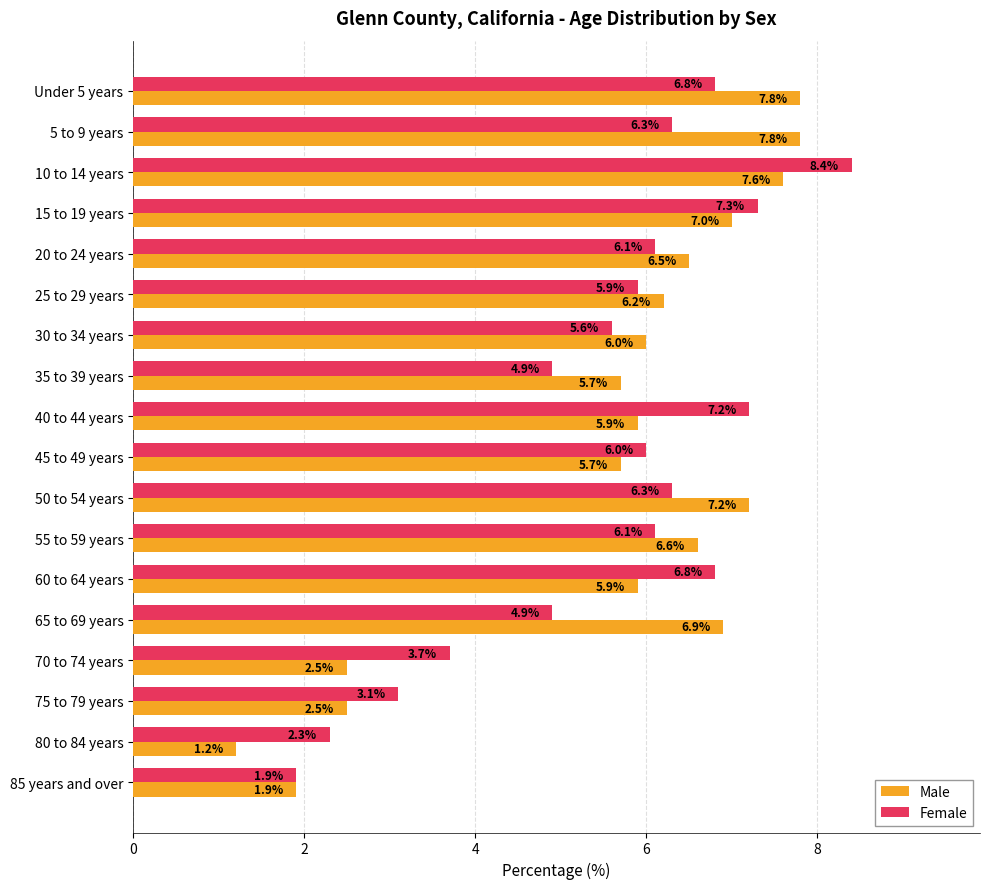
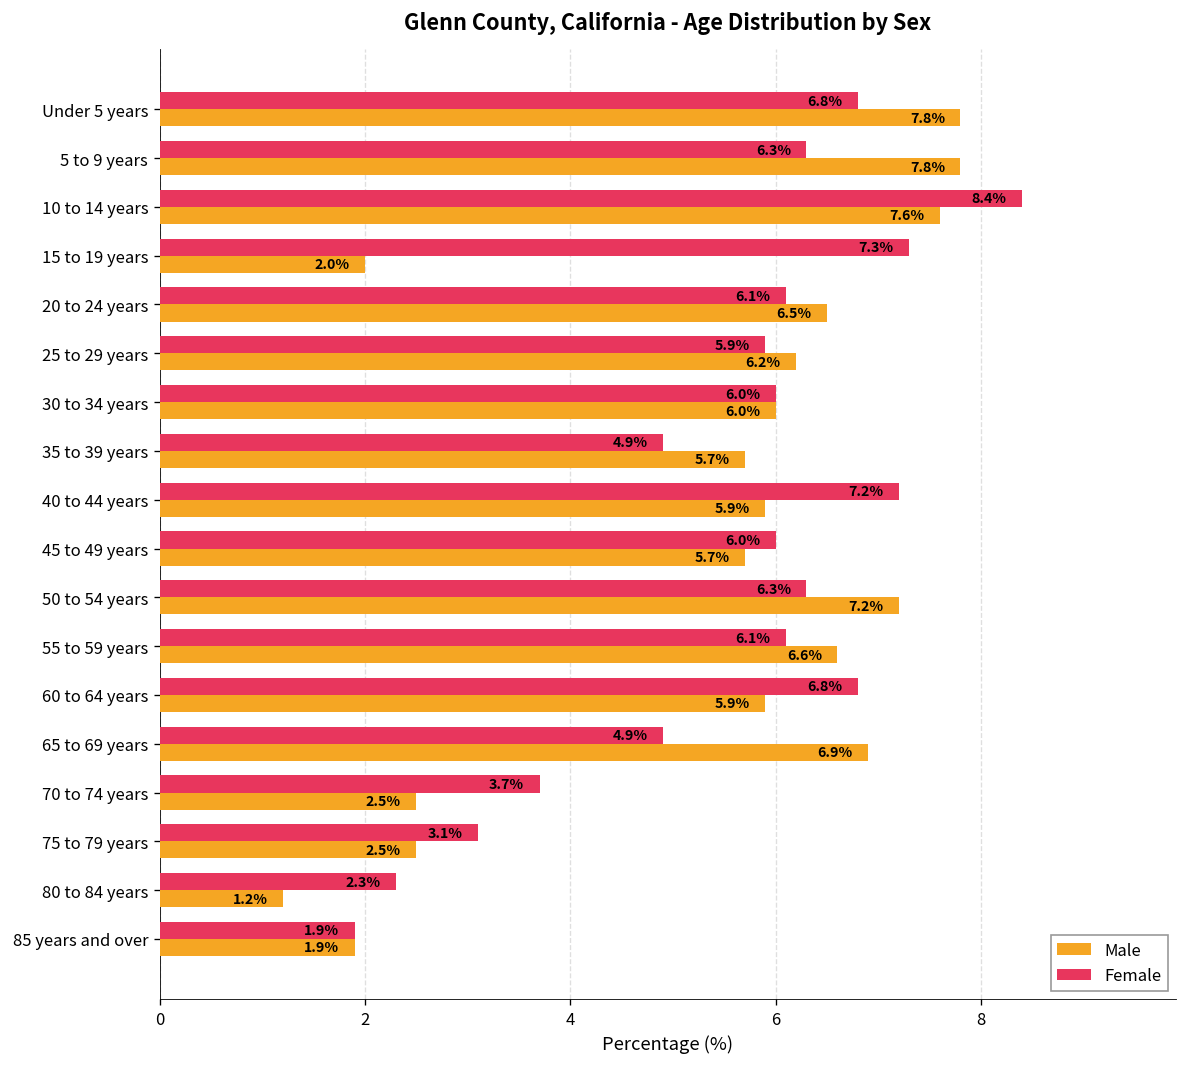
  {
    "Male": {
      "Under 5 years": "7.8%",
      "5 to 9 years": "7.8%",
      "10 to 14 years": "7.6%",
-     "15 to 19 years": "7.0%",
+     "15 to 19 years": "2.0%",
      "20 to 24 years": "6.5%",
      "25 to 29 years": "6.2%",
      "30 to 34 years": "6.0%",
      "35 to 39 years": "5.7%",
      "40 to 44 years": "5.9%",
      "45 to 49 years": "5.7%",
      "50 to 54 years": "7.2%",
      "55 to 59 years": "6.6%",
      "60 to 64 years": "5.9%",
      "65 to 69 years": "6.9%",
      "70 to 74 years": "2.5%",
      "75 to 79 years": "2.5%",
      "80 to 84 years": "1.2%",
      "85 years and over": "1.9%"
    },
    "Female": {
      "Under 5 years": "6.8%",
      "5 to 9 years": "6.3%",
      "10 to 14 years": "8.4%",
      "15 to 19 years": "7.3%",
      "20 to 24 years": "6.1%",
      "25 to 29 years": "5.9%",
-     "30 to 34 years": "5.6%",
+     "30 to 34 years": "6.0%",
      "35 to 39 years": "4.9%",
      "40 to 44 years": "7.2%",
      "45 to 49 years": "6.0%",
      "50 to 54 years": "6.3%",
      "55 to 59 years": "6.1%",
      "60 to 64 years": "6.8%",
      "65 to 69 years": "4.9%",
      "70 to 74 years": "3.7%",
      "75 to 79 years": "3.1%",
      "80 to 84 years": "2.3%",
      "85 years and over": "1.9%"
    }
  }
